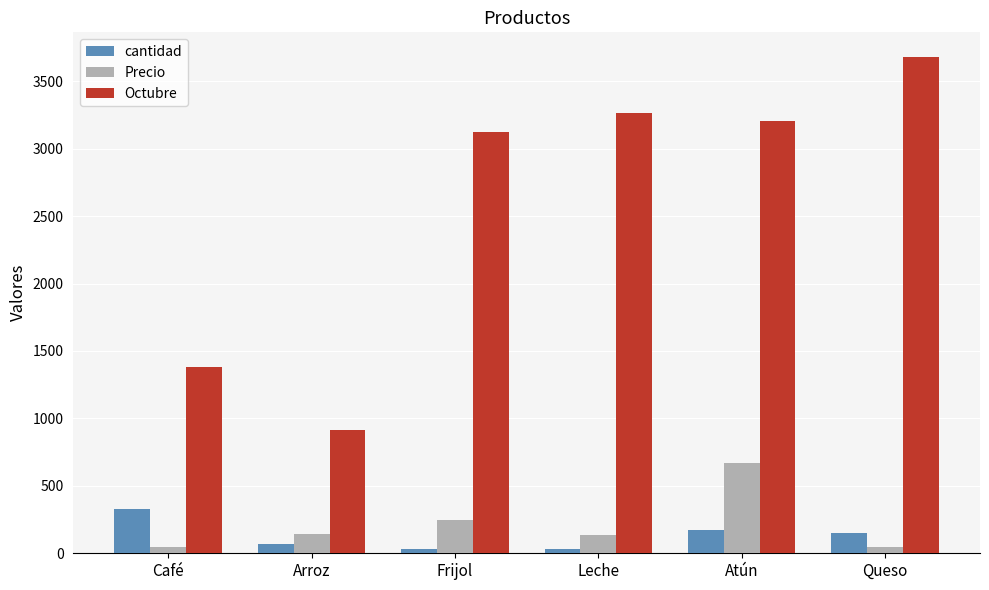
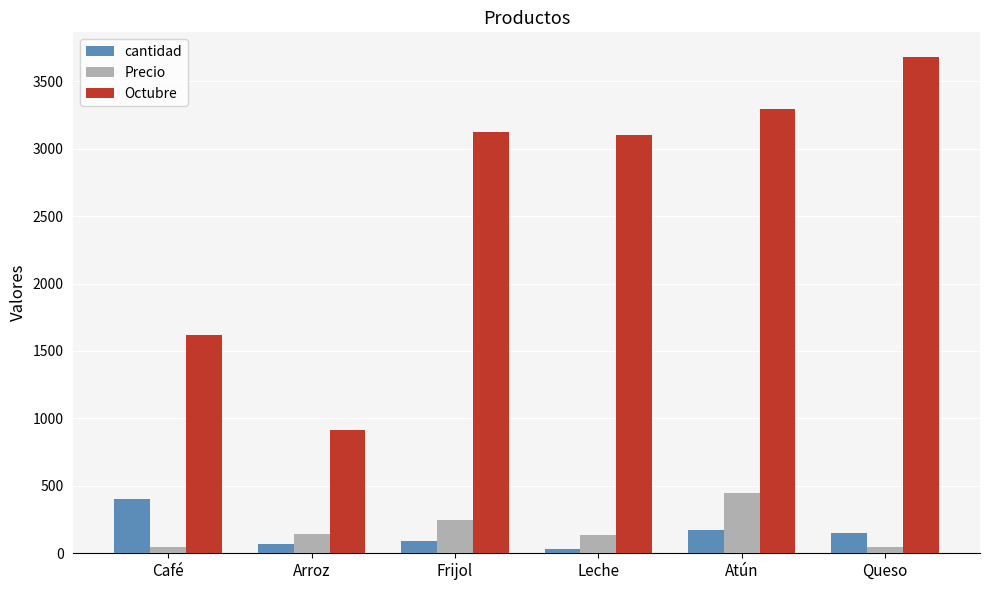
  {
    "cantidad": {
-     "Café": 330,
+     "Café": 400,
      "Arroz": 70,
-     "Frijol": 30,
+     "Frijol": 90,
      "Leche": 30,
      "Atún": 170,
      "Queso": 150
    },
    "Precio": {
      "Café": 50,
      "Arroz": 150,
      "Frijol": 250,
      "Leche": 140,
-     "Atún": 670,
+     "Atún": 450,
      "Queso": 50
    },
    "Octubre": {
-     "Café": 1380,
+     "Café": 1620,
      "Arroz": 910,
      "Frijol": 3120,
-     "Leche": 3270,
-     "Atún": 3200,
+     "Leche": 3110,
+     "Atún": 3300,
      "Queso": 3680
    }
  }
